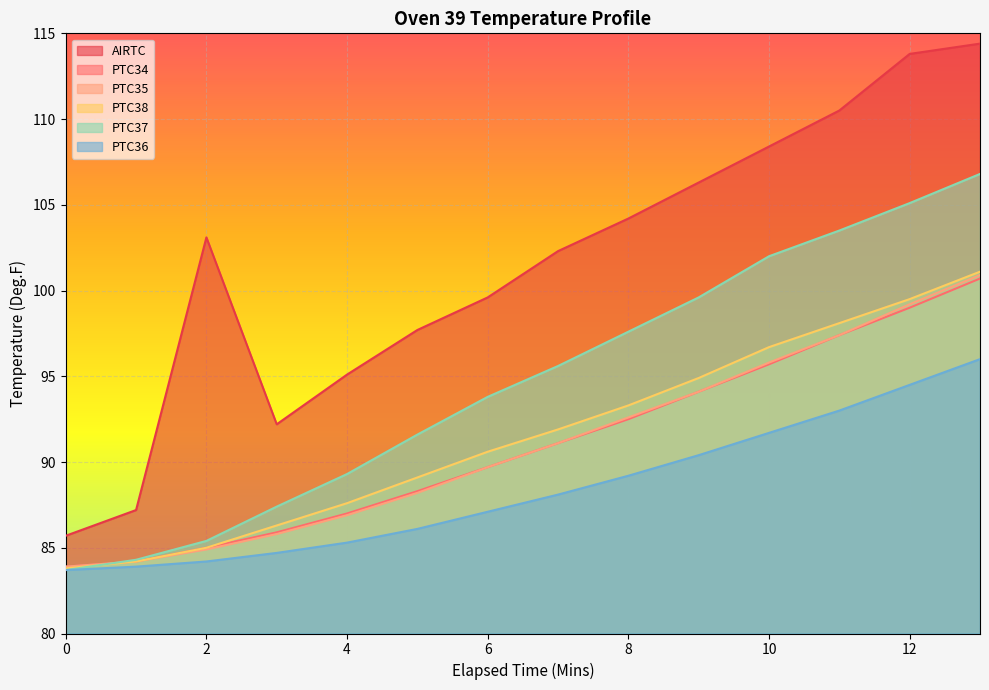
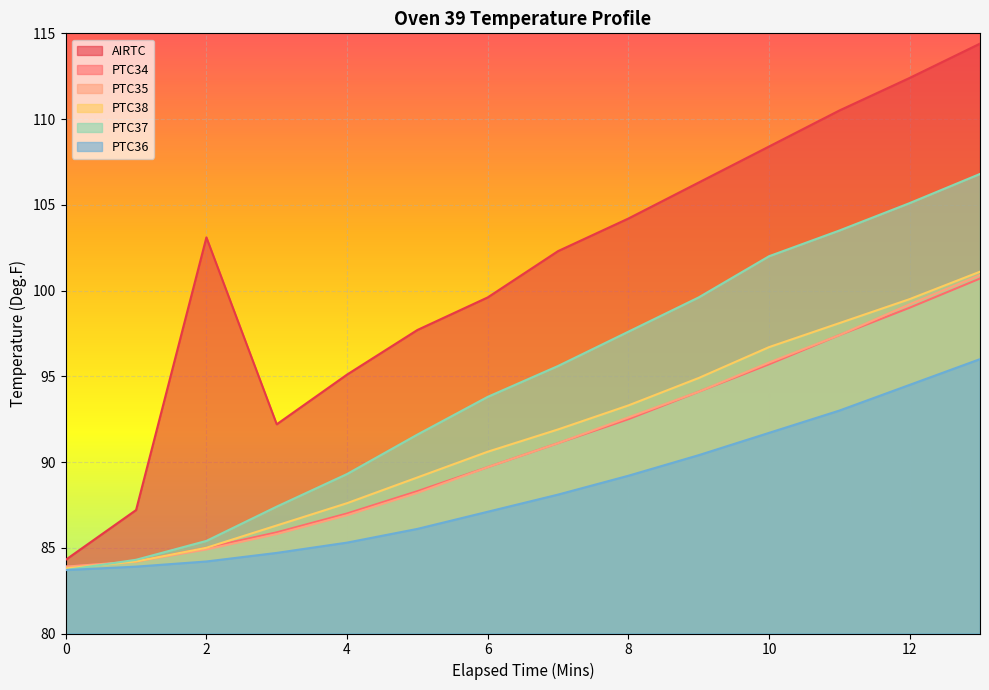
  {
    "AIRTC": {
-     "0": 85.7,
+     "0": 84.3,
      "2": 103.1,
      "4": 95.1,
      "6": 99.6,
      "8": 104.2,
      "10": 108.4,
-     "12": 113.8
+     "12": 112.4
    }
  }
